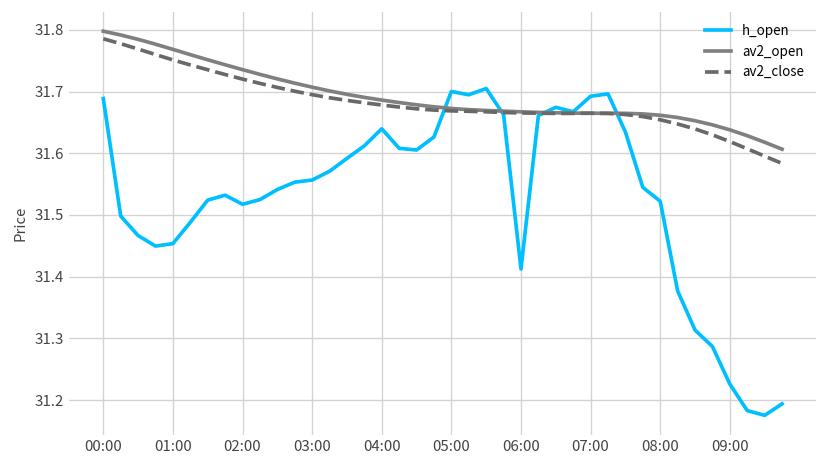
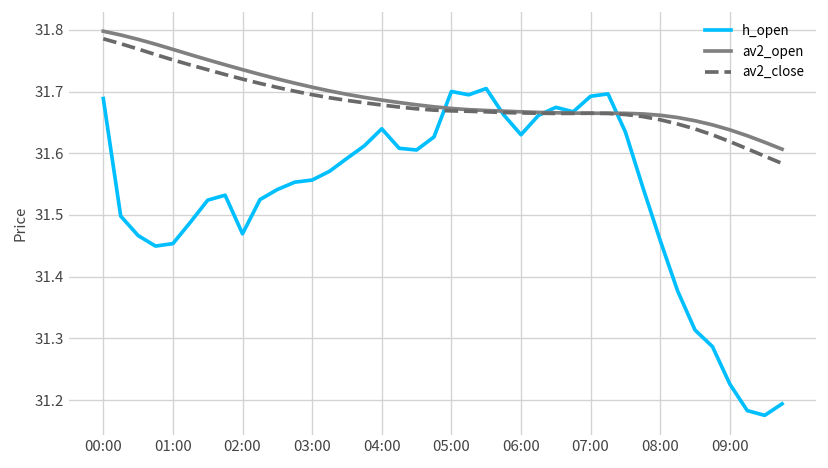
  {
    "h_open": {
      "00:00": 31.69,
      "01:00": 31.45,
-     "02:00": 31.52,
+     "02:00": 31.47,
      "03:00": 31.56,
      "04:00": 31.64,
      "05:00": 31.70,
-     "06:00": 31.41,
+     "06:00": 31.63,
      "07:00": 31.69,
-     "08:00": 31.52,
+     "08:00": 31.46,
      "09:00": 31.23
    }
  }
